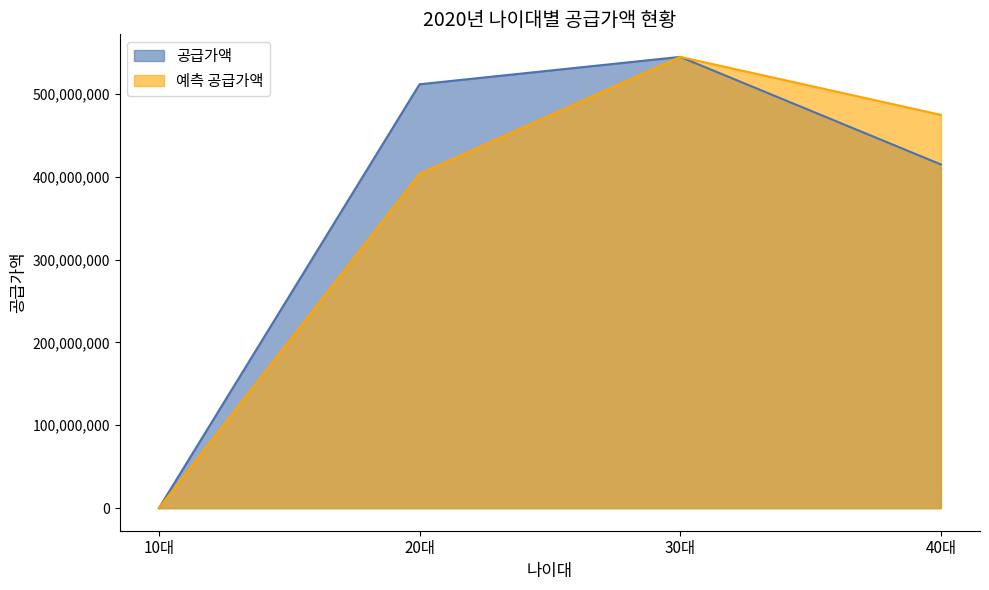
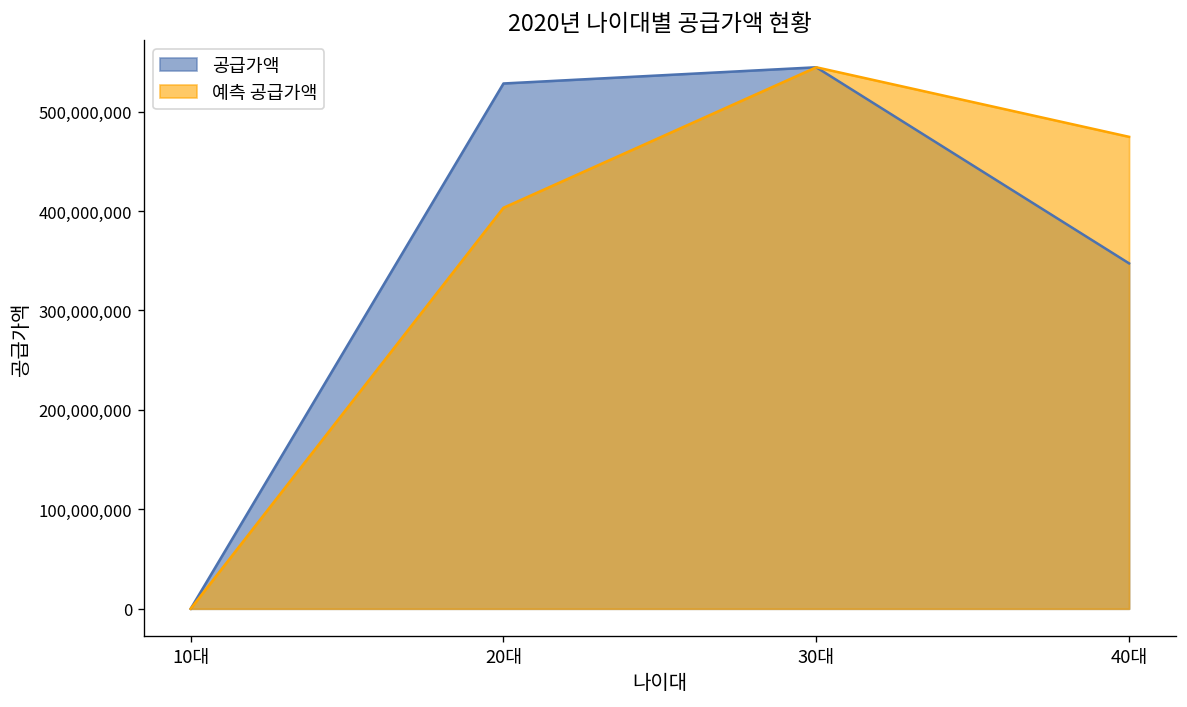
  {
    "공급가액": {
-     "20대": "510,000,000",
-     "40대": "410,000,000"
+     "20대": "530,000,000",
+     "40대": "350,000,000"
    },
    "예측 공급가액": {
      "20대": "400,000,000",
      "40대": "470,000,000"
    }
  }
